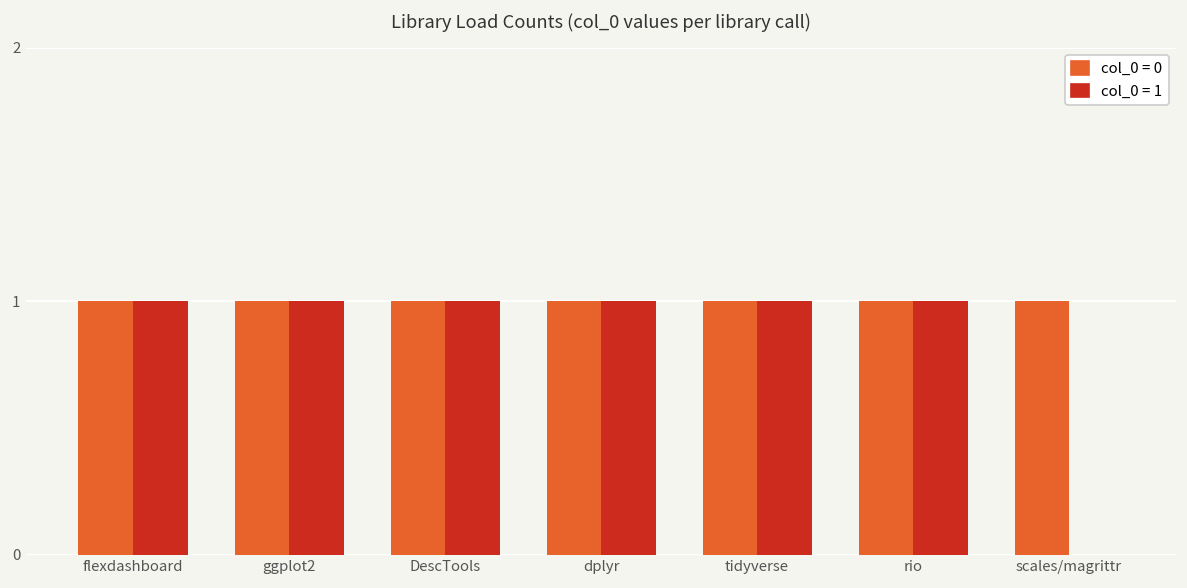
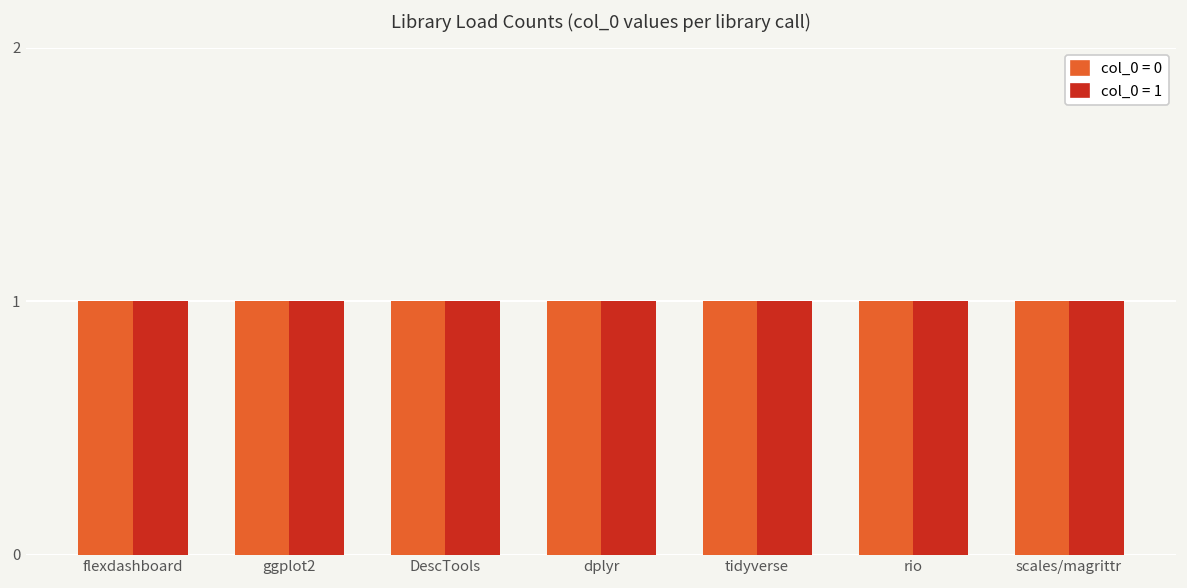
  {
    "col_0 = 0": {
      "flexdashboard": 1,
      "ggplot2": 1,
      "DescTools": 1,
      "dplyr": 1,
      "tidyverse": 1,
      "rio": 1,
      "scales/magrittr": 1
    },
    "col_0 = 1": {
      "flexdashboard": 1,
      "ggplot2": 1,
      "DescTools": 1,
      "dplyr": 1,
      "tidyverse": 1,
      "rio": 1,
-     "scales/magrittr": 0
+     "scales/magrittr": 1
    }
  }
